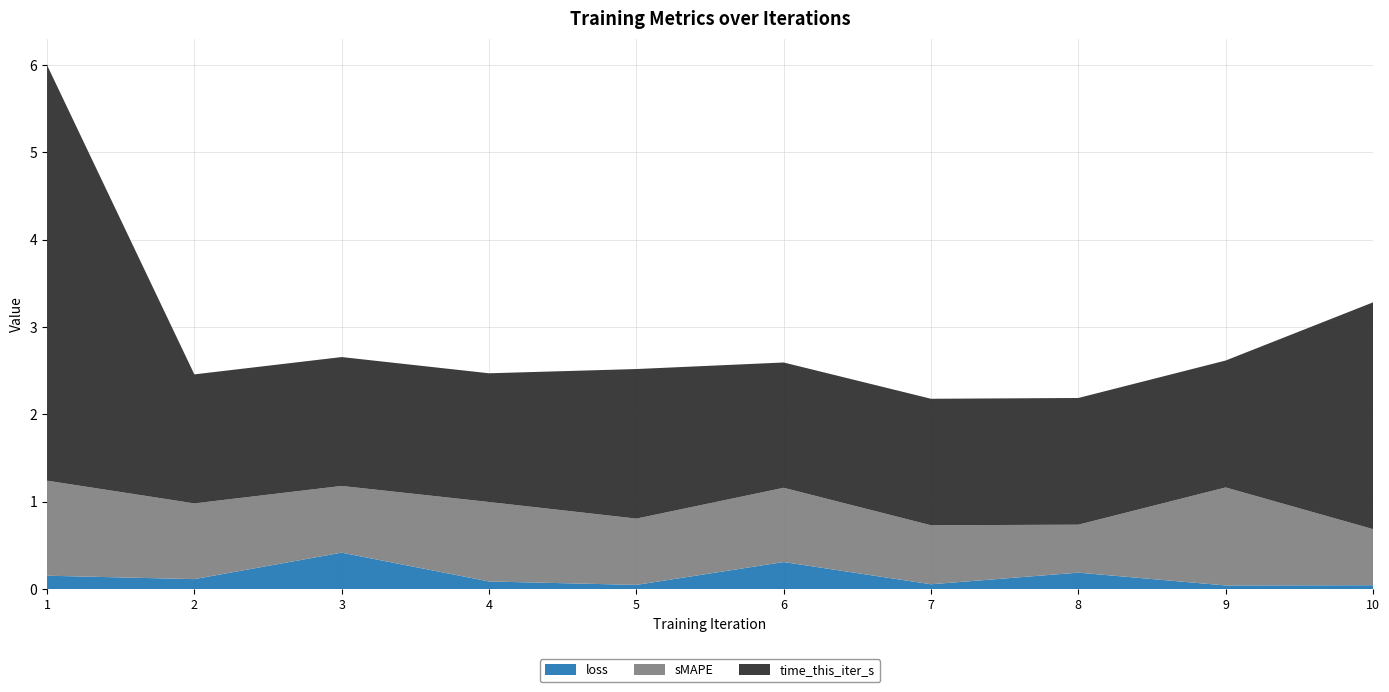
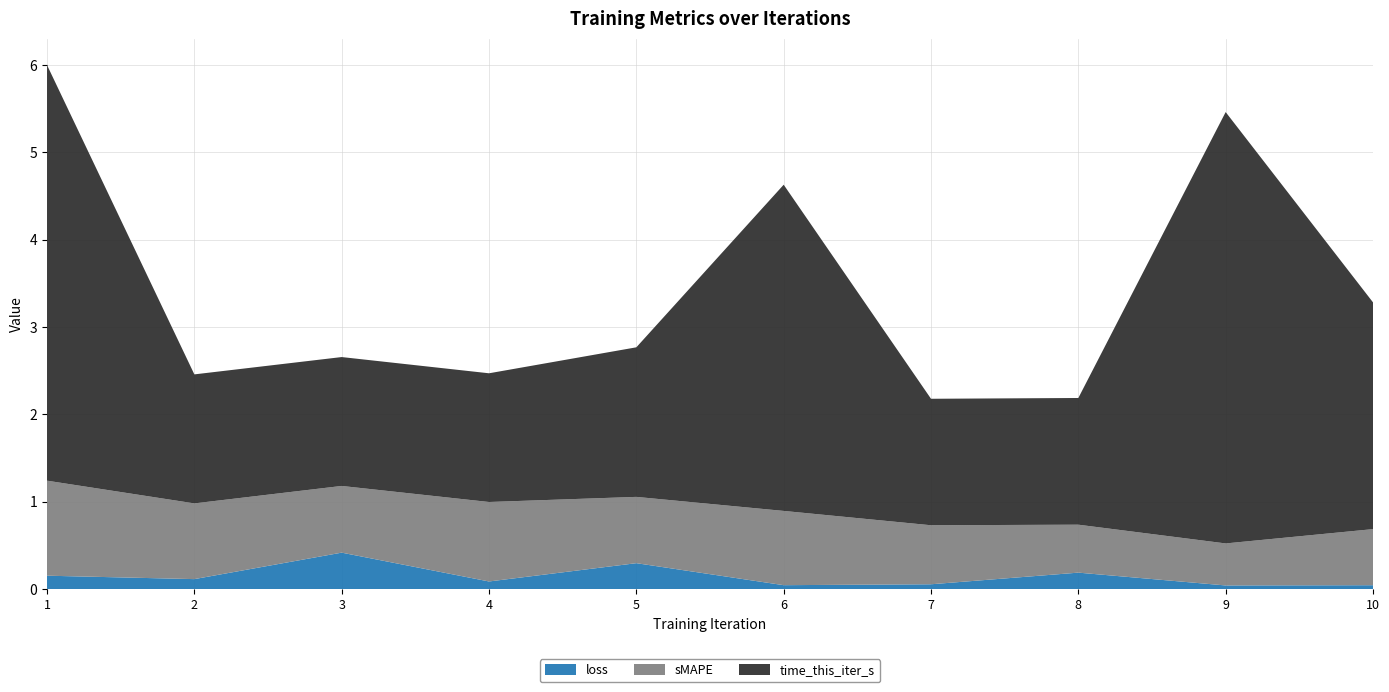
  {
    "loss": {
      "1": 0.2,
      "2": 0.1,
      "3": 0.4,
      "4": 0.1,
-     "5": 0.0,
-     "6": 0.3,
+     "5": 0.3,
+     "6": 0.0,
      "7": 0.1,
      "8": 0.2,
      "9": 0.0,
      "10": 0.0
    },
    "sMAPE": {
      "1": 1.1,
      "2": 0.9,
      "3": 0.8,
      "4": 0.9,
      "5": 0.8,
      "6": 0.8,
      "7": 0.7,
      "8": 0.5,
-     "9": 1.1,
+     "9": 0.5,
      "10": 0.6
    },
    "time_this_iter_s": {
      "1": 4.8,
      "2": 1.5,
      "3": 1.5,
      "4": 1.5,
      "5": 1.7,
-     "6": 1.4,
+     "6": 3.7,
      "7": 1.4,
      "8": 1.5,
-     "9": 1.5,
+     "9": 4.9,
      "10": 2.6
    }
  }
